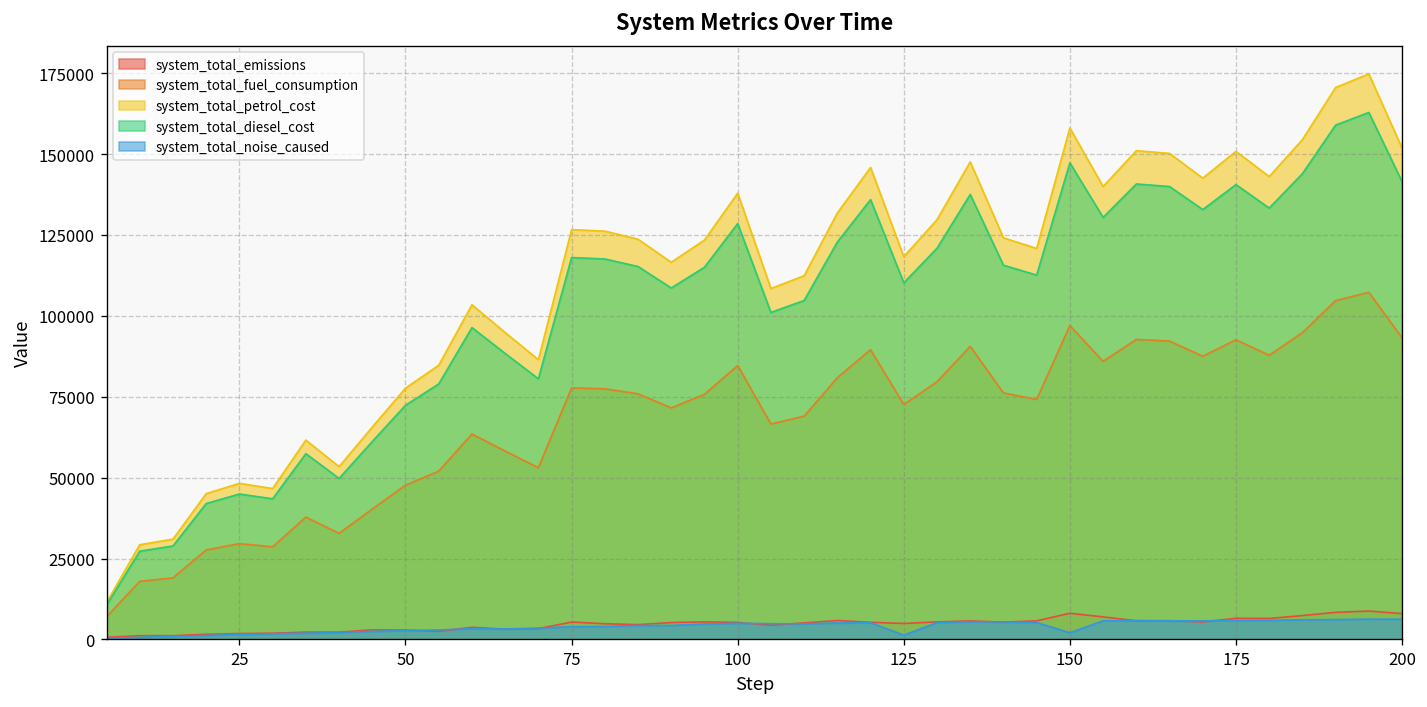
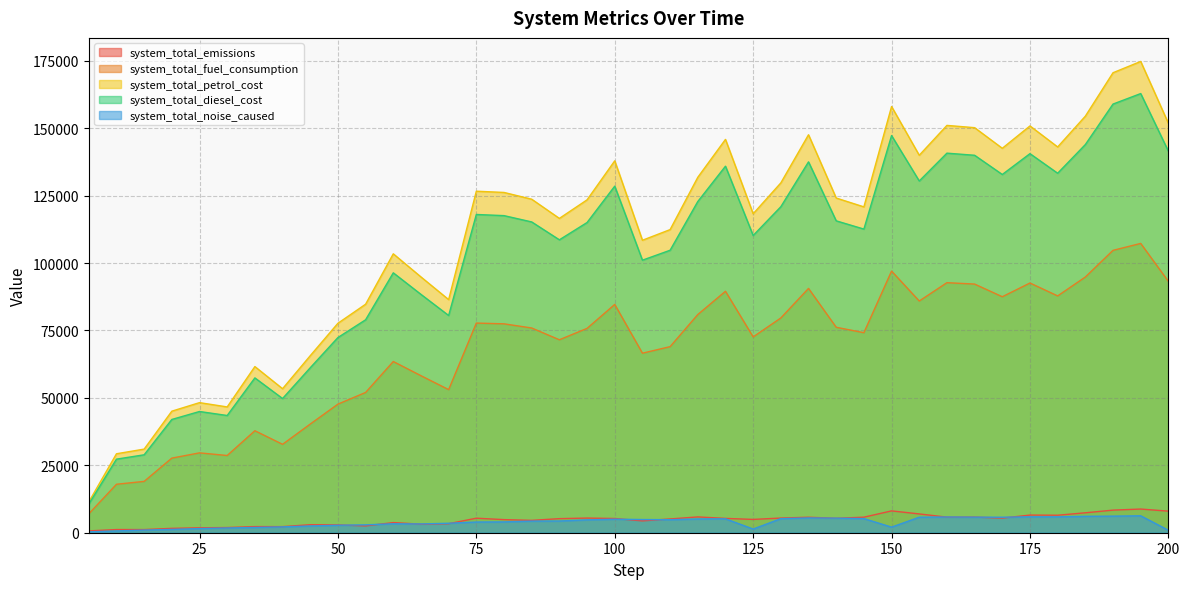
  {
    "system_total_diesel_cost": {
      "25": 45000,
      "50": 72000,
      "75": 118000,
      "100": 129000,
      "125": 110000,
      "150": 147000,
      "175": 141000,
      "200": 141000
    },
    "system_total_noise_caused": {
      "75": 4000,
      "125": 1000,
      "150": 2000,
-     "200": 6000
+     "200": 1000
    }
  }
